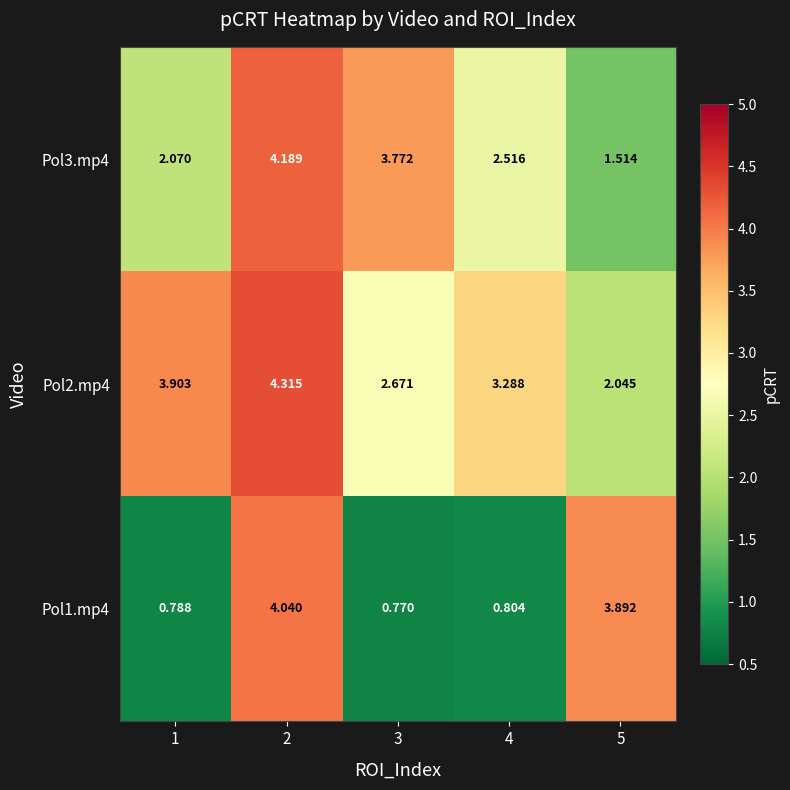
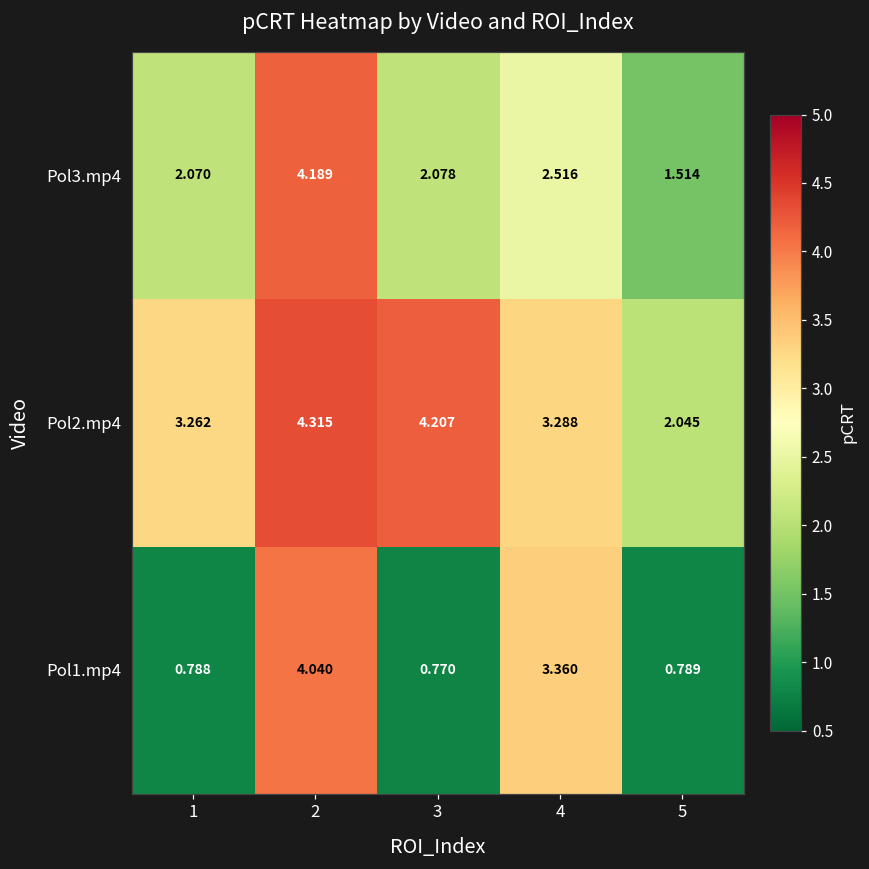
  {
    "Pol3.mp4": {
      "1": 2.070,
      "2": 4.189,
-     "3": 3.772,
+     "3": 2.078,
      "4": 2.516,
      "5": 1.514
    },
    "Pol2.mp4": {
-     "1": 3.903,
+     "1": 3.262,
      "2": 4.315,
-     "3": 2.671,
+     "3": 4.207,
      "4": 3.288,
      "5": 2.045
    },
    "Pol1.mp4": {
      "1": 0.788,
      "2": 4.040,
      "3": 0.770,
-     "4": 0.804,
-     "5": 3.892
+     "4": 3.360,
+     "5": 0.789
    }
  }
